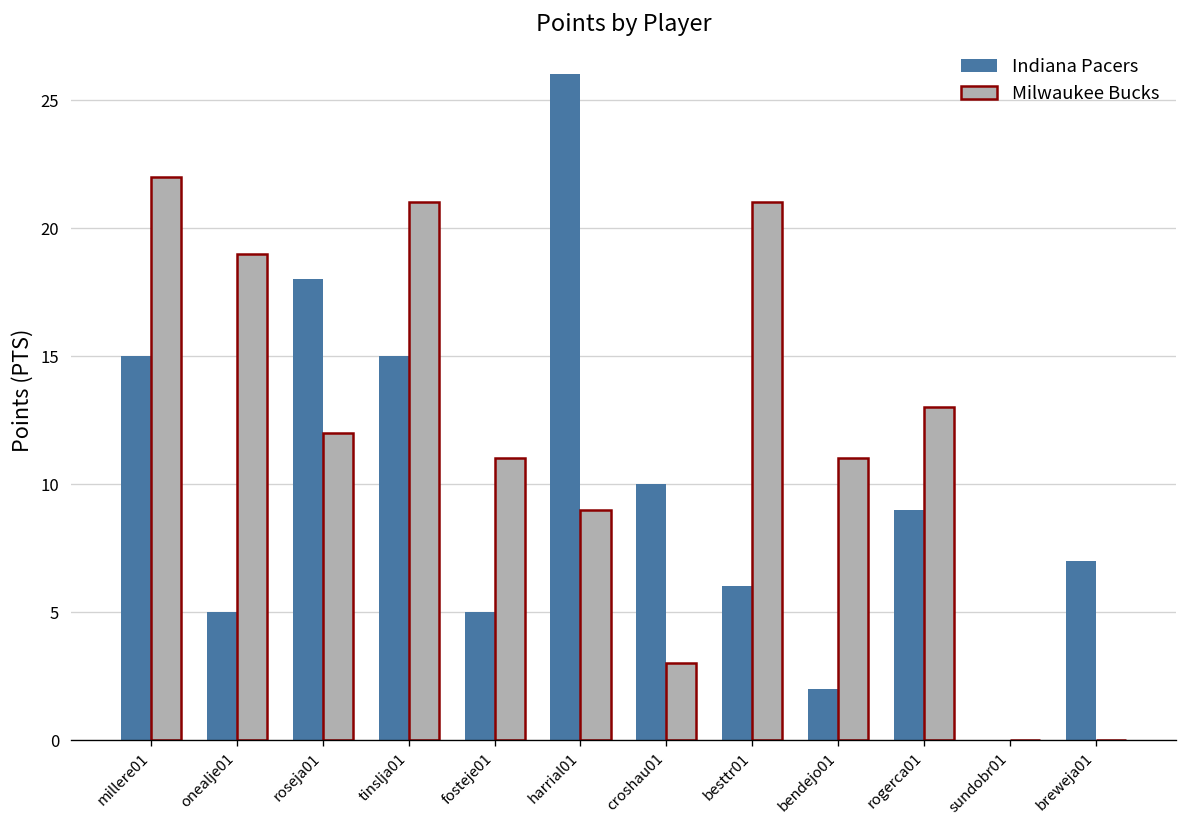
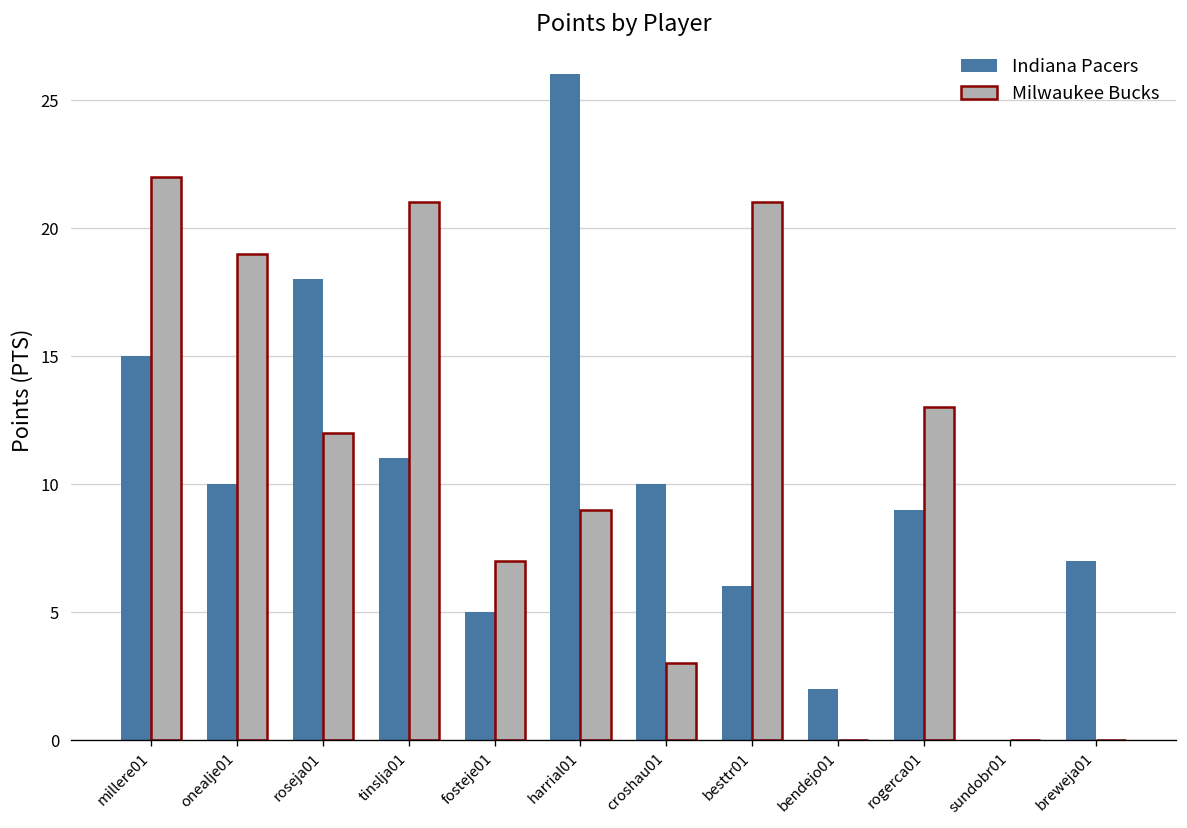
  {
    "Indiana Pacers": {
      "millere01": 15,
-     "onealje01": 5,
+     "onealje01": 10,
      "roseja01": 18,
-     "tinslja01": 15,
+     "tinslja01": 11,
      "fosteje01": 5,
      "harrial01": 26,
      "croshau01": 10,
      "besttr01": 6,
      "bendejo01": 2,
      "rogerca01": 9,
      "sundobr01": 0,
      "breweja01": 7
    },
    "Milwaukee Bucks": {
      "millere01": 22,
      "onealje01": 19,
      "roseja01": 12,
      "tinslja01": 21,
-     "fosteje01": 11,
+     "fosteje01": 7,
      "harrial01": 9,
      "croshau01": 3,
      "besttr01": 21,
-     "bendejo01": 11,
+     "bendejo01": 0,
      "rogerca01": 13,
      "sundobr01": 0,
      "breweja01": 0
    }
  }
